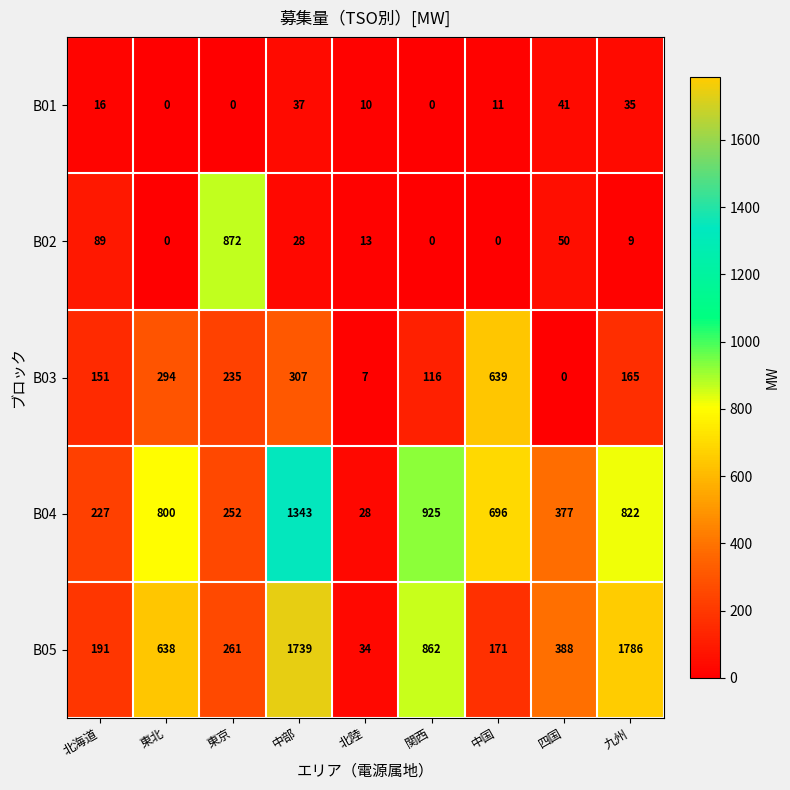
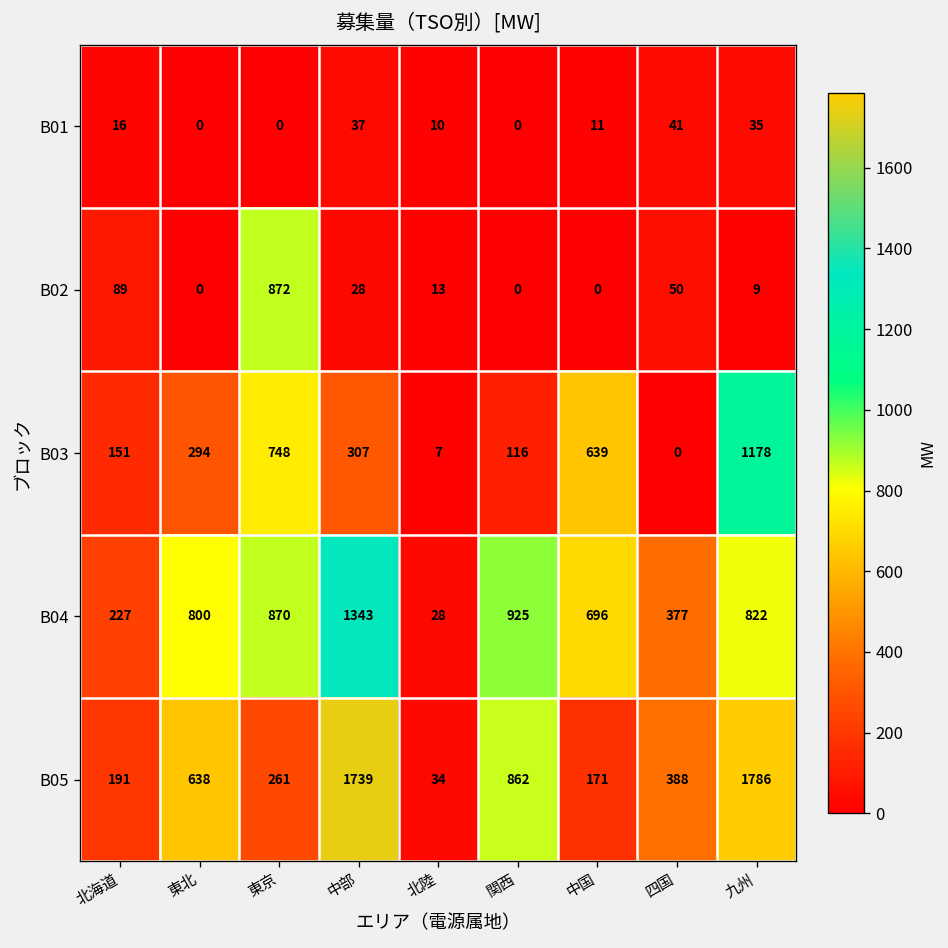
  {
    "B01": {
      "北海道": 16,
      "東北": 0,
      "東京": 0,
      "中部": 37,
      "北陸": 10,
      "関西": 0,
      "中国": 11,
      "四国": 41,
      "九州": 35
    },
    "B02": {
      "北海道": 89,
      "東北": 0,
      "東京": 872,
      "中部": 28,
      "北陸": 13,
      "関西": 0,
      "中国": 0,
      "四国": 50,
      "九州": 9
    },
    "B03": {
      "北海道": 151,
      "東北": 294,
-     "東京": 235,
+     "東京": 748,
      "中部": 307,
      "北陸": 7,
      "関西": 116,
      "中国": 639,
      "四国": 0,
-     "九州": 165
+     "九州": 1178
    },
    "B04": {
      "北海道": 227,
      "東北": 800,
-     "東京": 252,
+     "東京": 870,
      "中部": 1343,
      "北陸": 28,
      "関西": 925,
      "中国": 696,
      "四国": 377,
      "九州": 822
    },
    "B05": {
      "北海道": 191,
      "東北": 638,
      "東京": 261,
      "中部": 1739,
      "北陸": 34,
      "関西": 862,
      "中国": 171,
      "四国": 388,
      "九州": 1786
    }
  }
